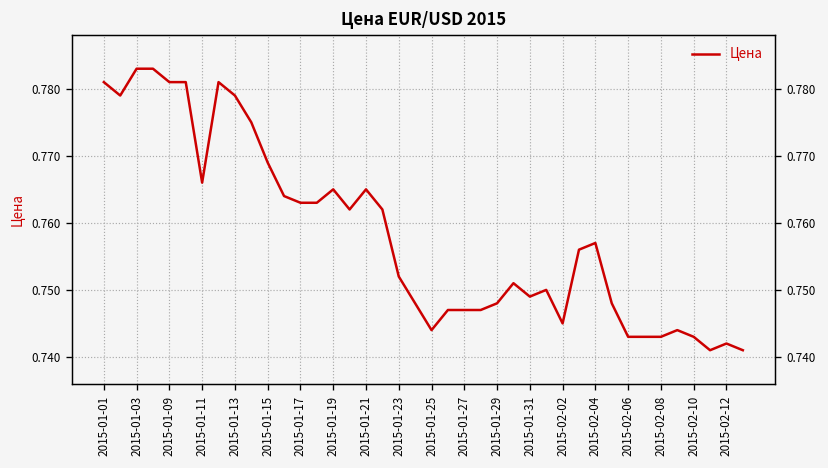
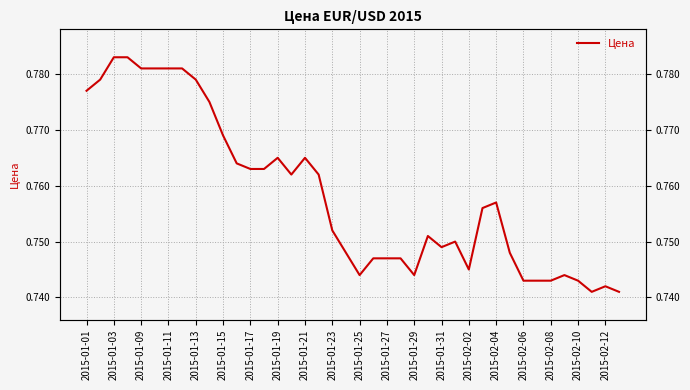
  {
-   "2015-01-01": 0.781,
+   "2015-01-01": 0.777,
    "2015-01-03": 0.783,
    "2015-01-09": 0.781,
-   "2015-01-11": 0.766,
+   "2015-01-11": 0.781,
    "2015-01-13": 0.779,
    "2015-01-15": 0.769,
    "2015-01-17": 0.763,
    "2015-01-19": 0.765,
    "2015-01-21": 0.765,
    "2015-01-23": 0.752,
    "2015-01-25": 0.744,
    "2015-01-27": 0.747,
-   "2015-01-29": 0.748,
+   "2015-01-29": 0.744,
    "2015-01-31": 0.749,
    "2015-02-02": 0.745,
    "2015-02-04": 0.757,
    "2015-02-06": 0.743,
    "2015-02-08": 0.743,
    "2015-02-10": 0.743,
    "2015-02-12": 0.742
  }
